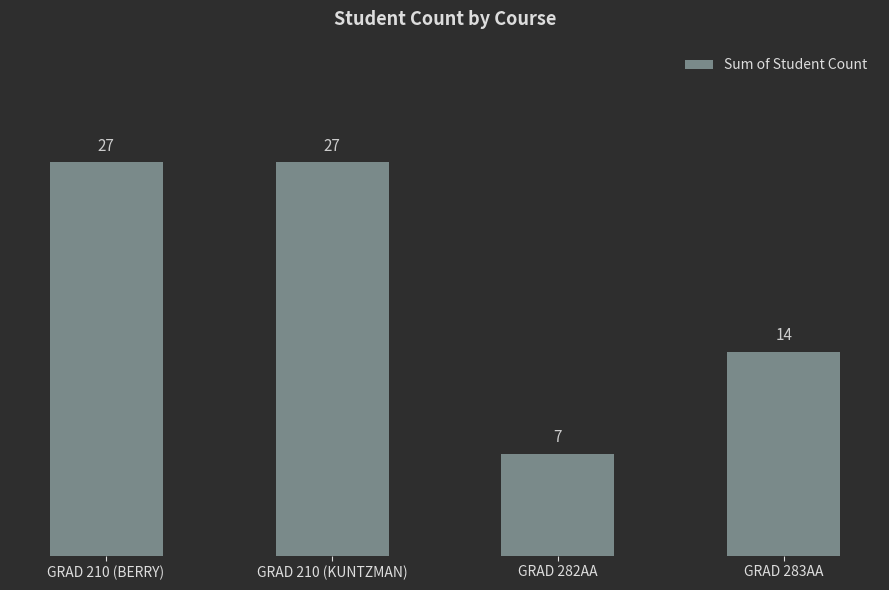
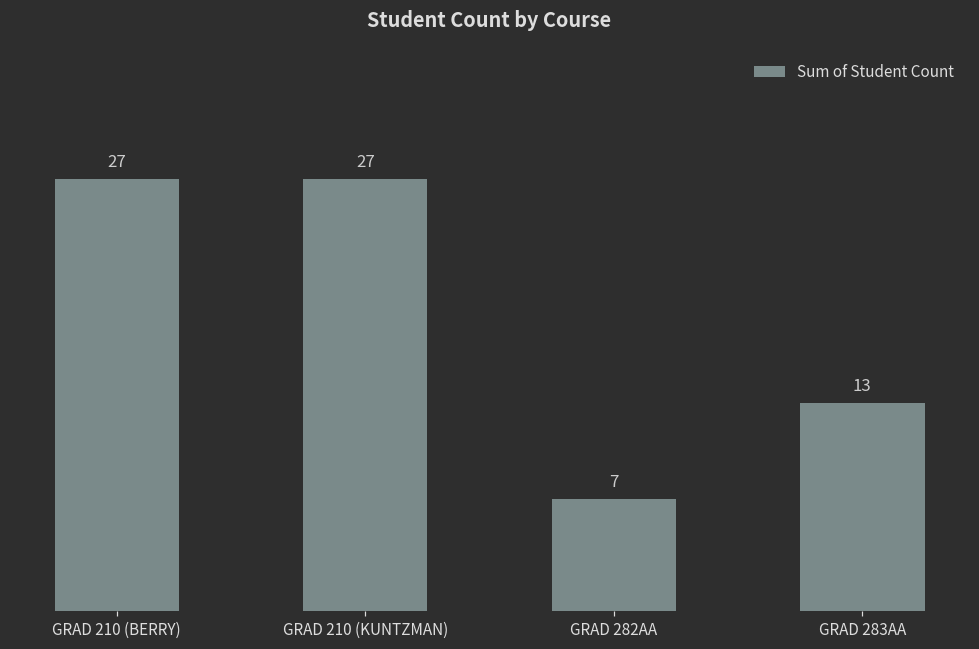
  {
    "GRAD 210 (BERRY)": 27,
    "GRAD 210 (KUNTZMAN)": 27,
    "GRAD 282AA": 7,
-   "GRAD 283AA": 14
+   "GRAD 283AA": 13
  }
